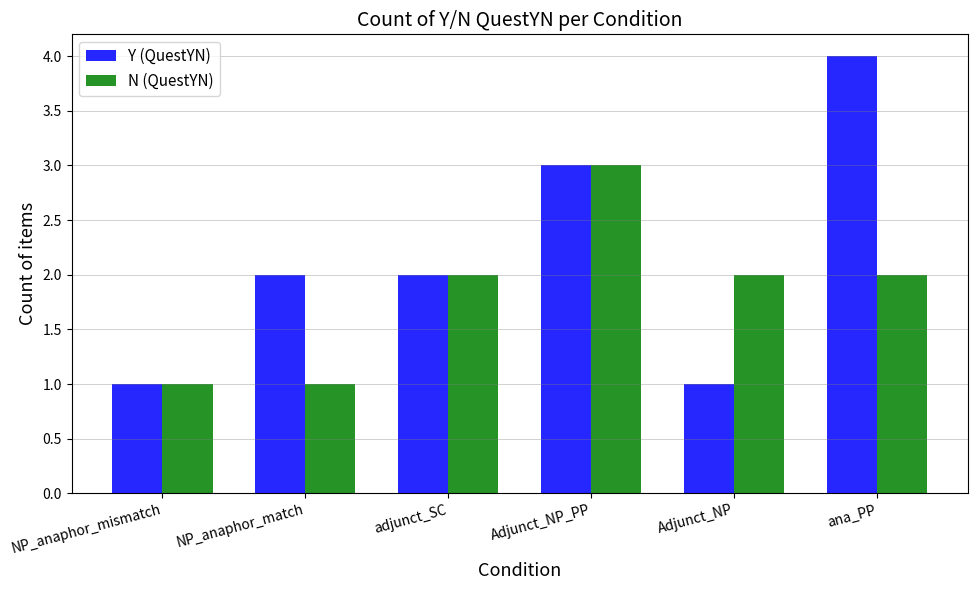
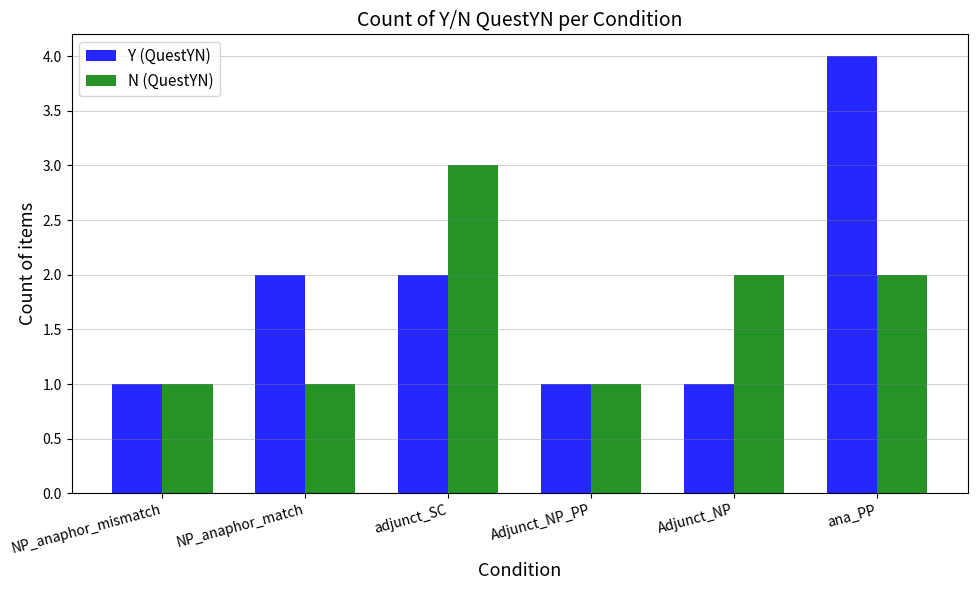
  {
    "Y (QuestYN)": {
      "NP_anaphor_mismatch": 1,
      "NP_anaphor_match": 2,
      "adjunct_SC": 2,
-     "Adjunct_NP_PP": 3,
+     "Adjunct_NP_PP": 1,
      "Adjunct_NP": 1,
      "ana_PP": 4
    },
    "N (QuestYN)": {
      "NP_anaphor_mismatch": 1,
      "NP_anaphor_match": 1,
-     "adjunct_SC": 2,
-     "Adjunct_NP_PP": 3,
+     "adjunct_SC": 3,
+     "Adjunct_NP_PP": 1,
      "Adjunct_NP": 2,
      "ana_PP": 2
    }
  }
